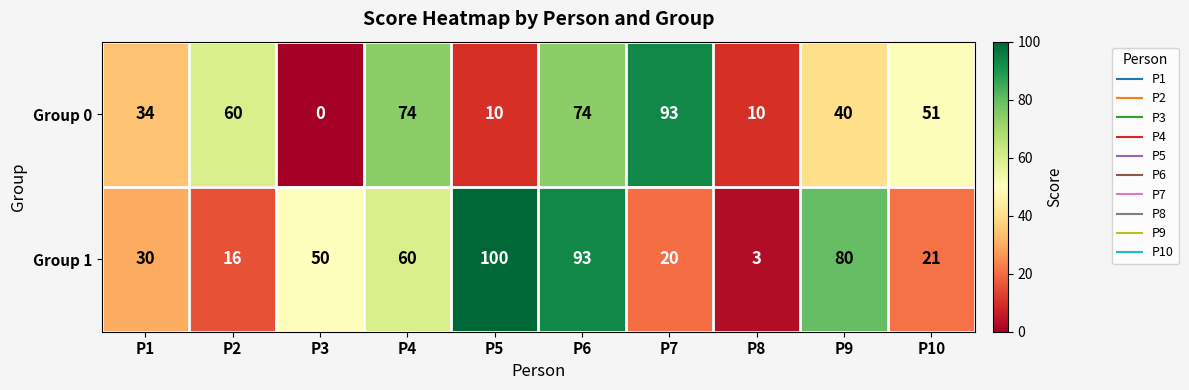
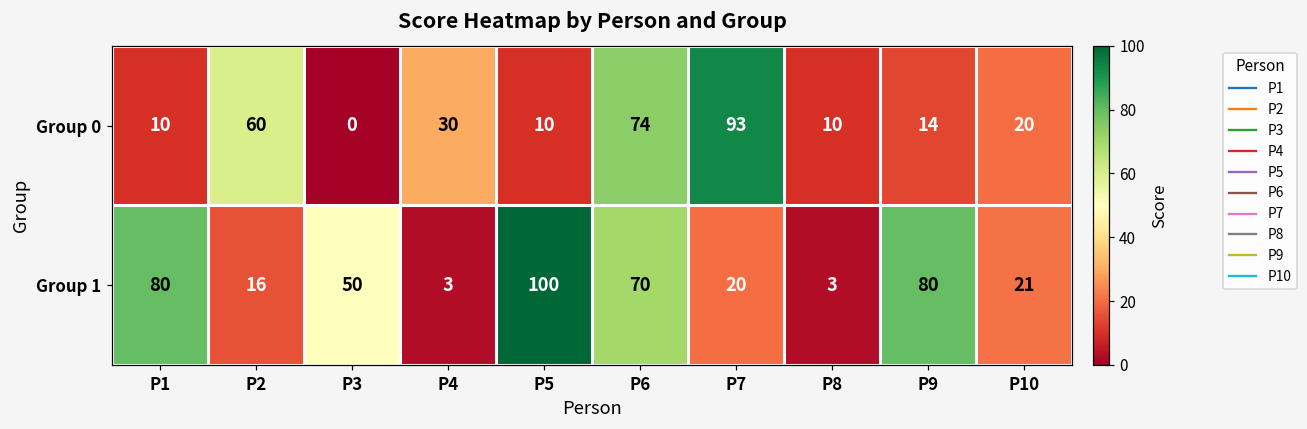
  {
    "Group 0": {
-     "P1": 34,
+     "P1": 10,
      "P2": 60,
      "P3": 0,
-     "P4": 74,
+     "P4": 30,
      "P5": 10,
      "P6": 74,
      "P7": 93,
      "P8": 10,
-     "P9": 40,
-     "P10": 51
+     "P9": 14,
+     "P10": 20
    },
    "Group 1": {
-     "P1": 30,
+     "P1": 80,
      "P2": 16,
      "P3": 50,
-     "P4": 60,
+     "P4": 3,
      "P5": 100,
-     "P6": 93,
+     "P6": 70,
      "P7": 20,
      "P8": 3,
      "P9": 80,
      "P10": 21
    }
  }
